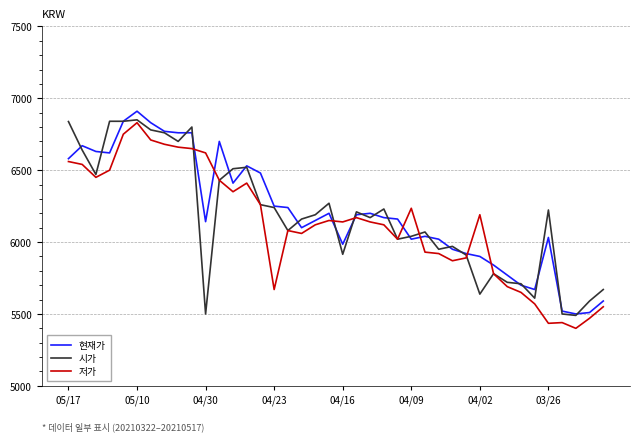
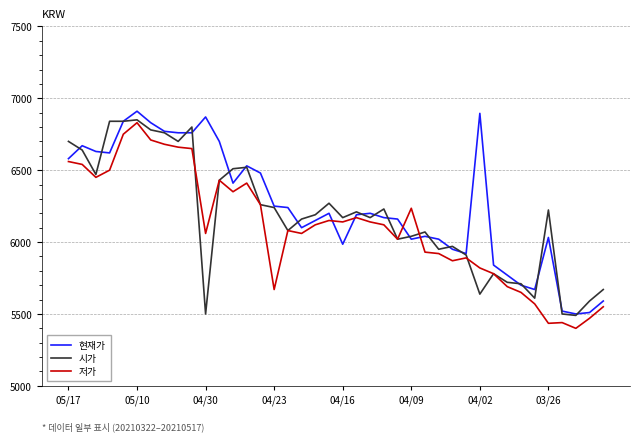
  {
    "현재가": {
      "05/17": 6580,
      "05/10": 6910,
-     "04/30": 6140,
+     "04/30": 6870,
      "04/16": 5990,
      "04/09": 6020,
-     "04/02": 5900,
+     "04/02": 6900,
      "03/26": 6030
    },
    "시가": {
-     "05/17": 6840,
+     "05/17": 6700,
      "05/10": 6850,
      "04/30": 5500,
-     "04/16": 5920,
+     "04/16": 6170,
      "04/09": 6040,
      "04/02": 5640,
      "03/26": 6220
    },
    "저가": {
      "05/17": 6560,
      "05/10": 6830,
-     "04/30": 6620,
+     "04/30": 6060,
      "04/23": 5670,
      "04/16": 6140,
      "04/09": 6240,
-     "04/02": 6190,
+     "04/02": 5820,
      "03/26": 5440
    }
  }
